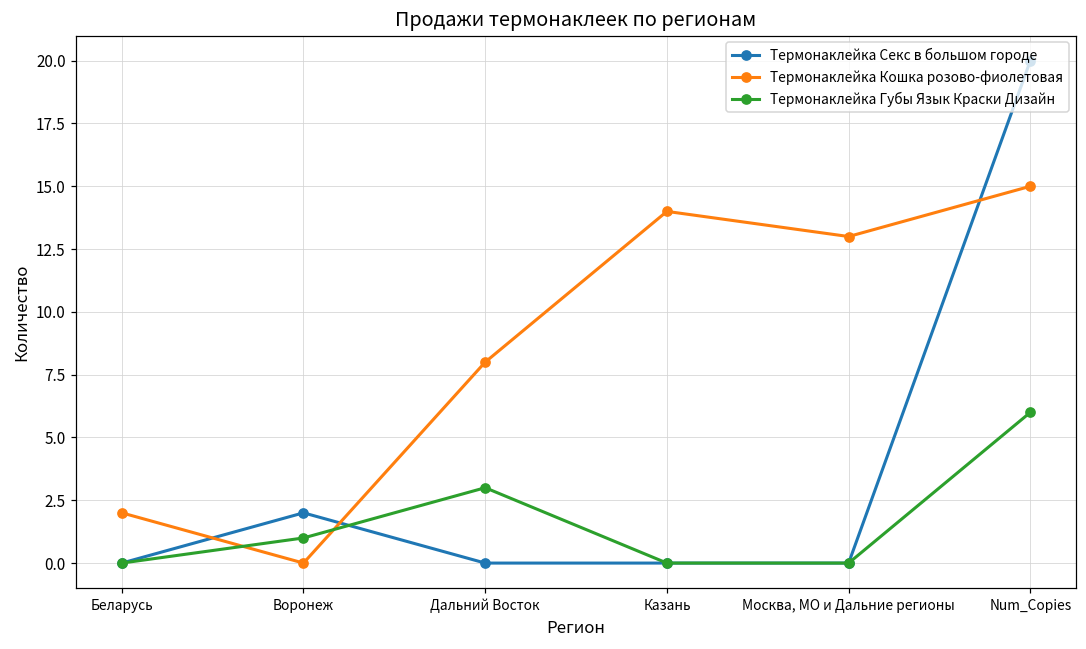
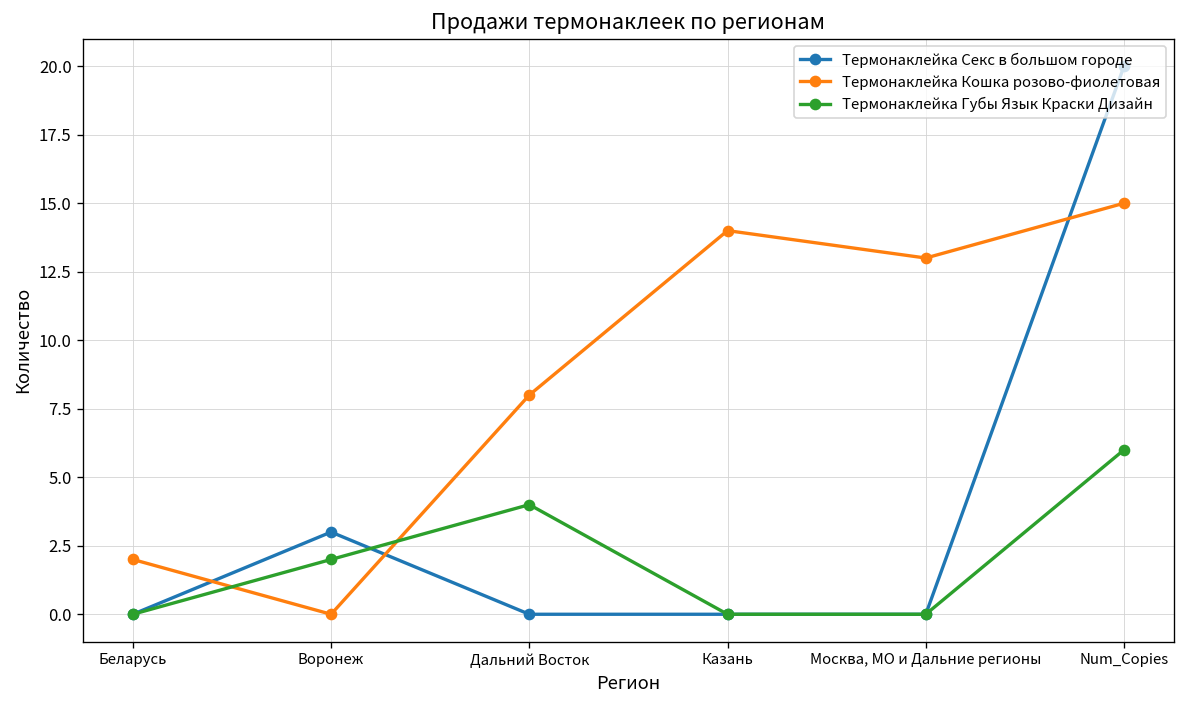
  {
    "Термонаклейка Секс в большом городе": {
-     "Воронеж": 2,
+     "Воронеж": 3,
      "Дальний Восток": 0
    },
    "Термонаклейка Кошка розово-фиолетовая": {
      "Беларусь": 2,
      "Воронеж": 0,
      "Дальний Восток": 8,
      "Казань": 14,
      "Москва, МО и Дальние регионы": 13,
      "Num_Copies": 15
    },
    "Термонаклейка Губы Язык Краски Дизайн": {
-     "Воронеж": 1,
-     "Дальний Восток": 3,
+     "Воронеж": 2,
+     "Дальний Восток": 4,
      "Num_Copies": 6
    }
  }
